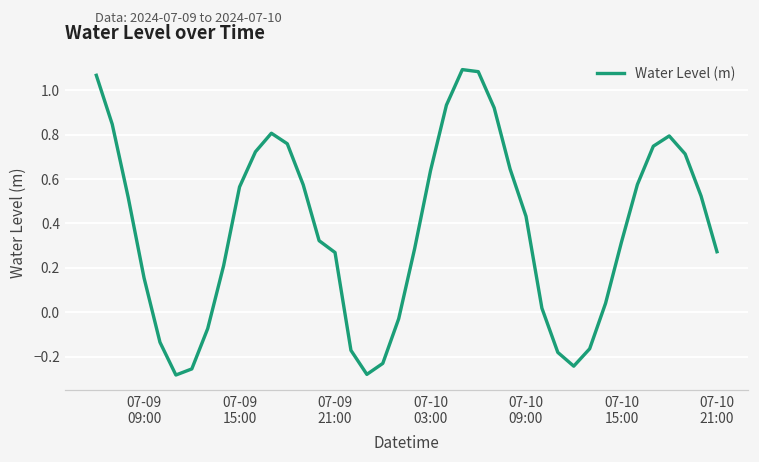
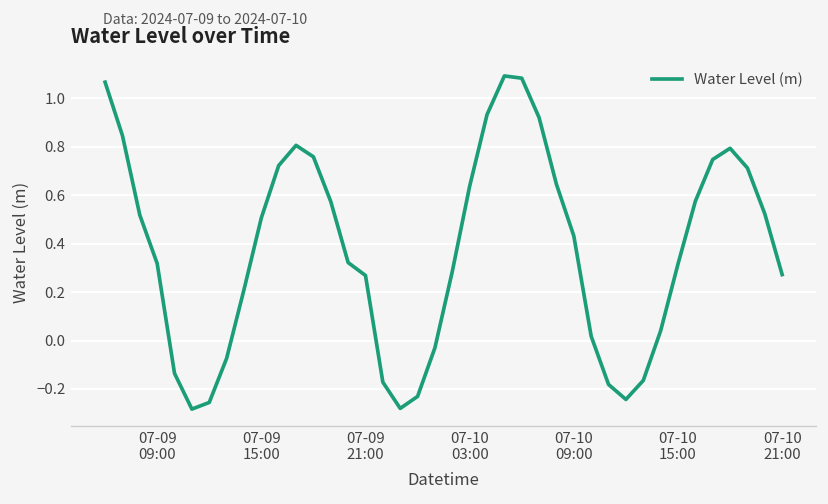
  {
-   "07-09 09:00": 0.15,
-   "07-09 15:00": 0.56,
+   "07-09 09:00": 0.32,
+   "07-09 15:00": 0.51,
    "07-09 21:00": 0.27,
    "07-10 03:00": 0.64,
    "07-10 09:00": 0.43,
    "07-10 15:00": 0.32,
    "07-10 21:00": 0.27
  }
